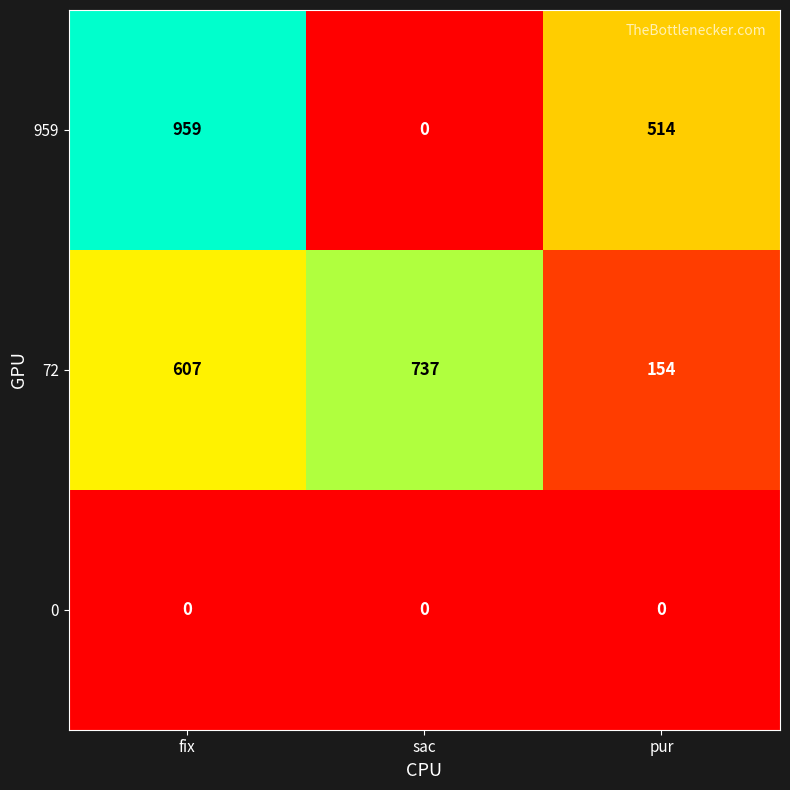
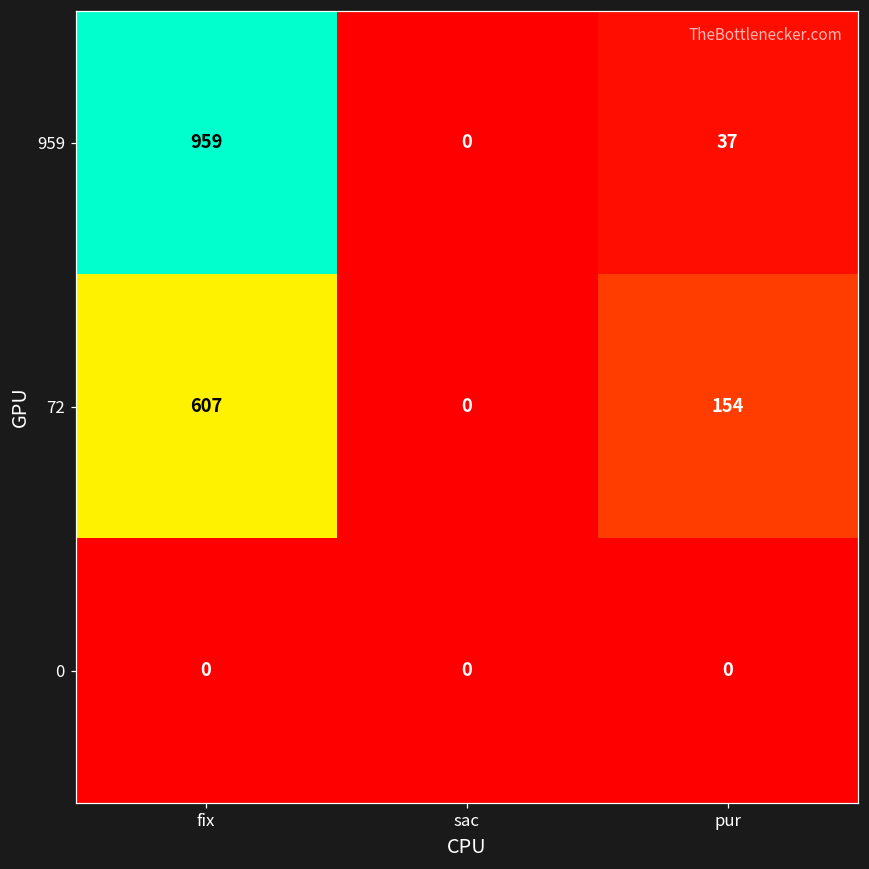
  {
    "959": {
      "fix": 959,
      "sac": 0,
-     "pur": 514
+     "pur": 37
    },
    "72": {
      "fix": 607,
-     "sac": 737,
+     "sac": 0,
      "pur": 154
    },
    "0": {
      "fix": 0,
      "sac": 0,
      "pur": 0
    }
  }
